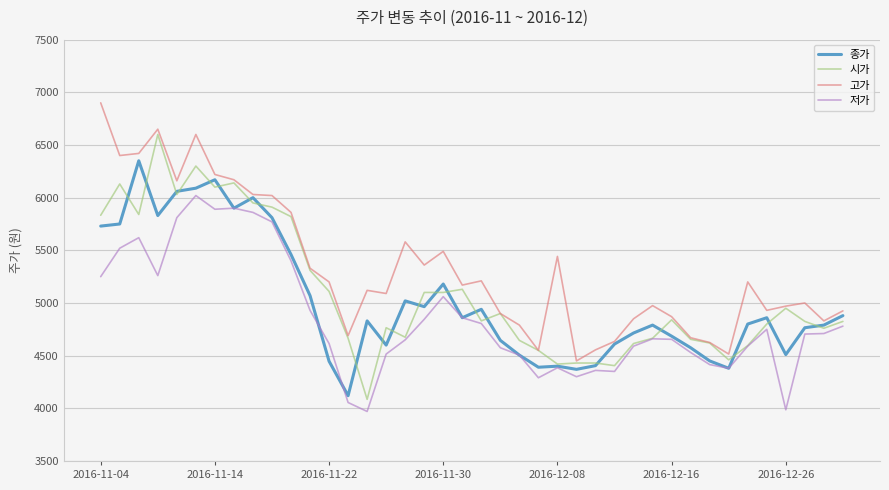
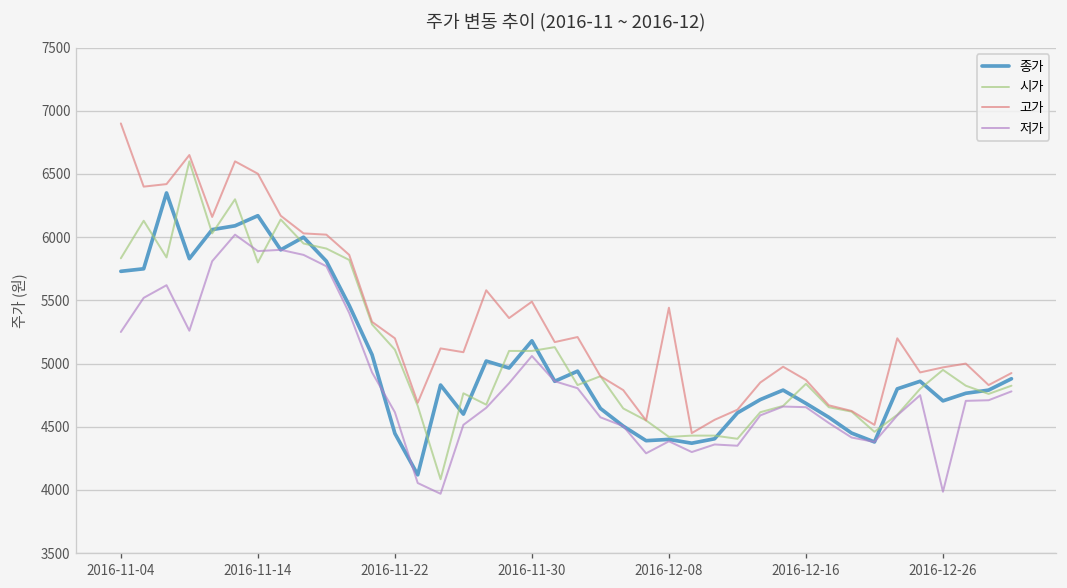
  {
    "종가": {
      "2016-11-04": 5730,
      "2016-11-14": 6170,
      "2016-11-22": 4450,
      "2016-11-30": 5180,
      "2016-12-16": 4690,
-     "2016-12-26": 4510
+     "2016-12-26": 4710
    },
    "시가": {
      "2016-11-04": 5830,
-     "2016-11-14": 6100,
+     "2016-11-14": 5800,
      "2016-11-22": 5110,
      "2016-11-30": 5100,
      "2016-12-16": 4840
    },
    "고가": {
      "2016-11-04": 6900,
-     "2016-11-14": 6220,
+     "2016-11-14": 6500,
      "2016-11-22": 5200,
      "2016-11-30": 5490,
      "2016-12-08": 5440,
      "2016-12-16": 4870
    },
    "저가": {
      "2016-11-04": 5250,
      "2016-11-14": 5890,
      "2016-11-22": 4620,
      "2016-11-30": 5060,
      "2016-12-16": 4660,
      "2016-12-26": 3990
    }
  }
